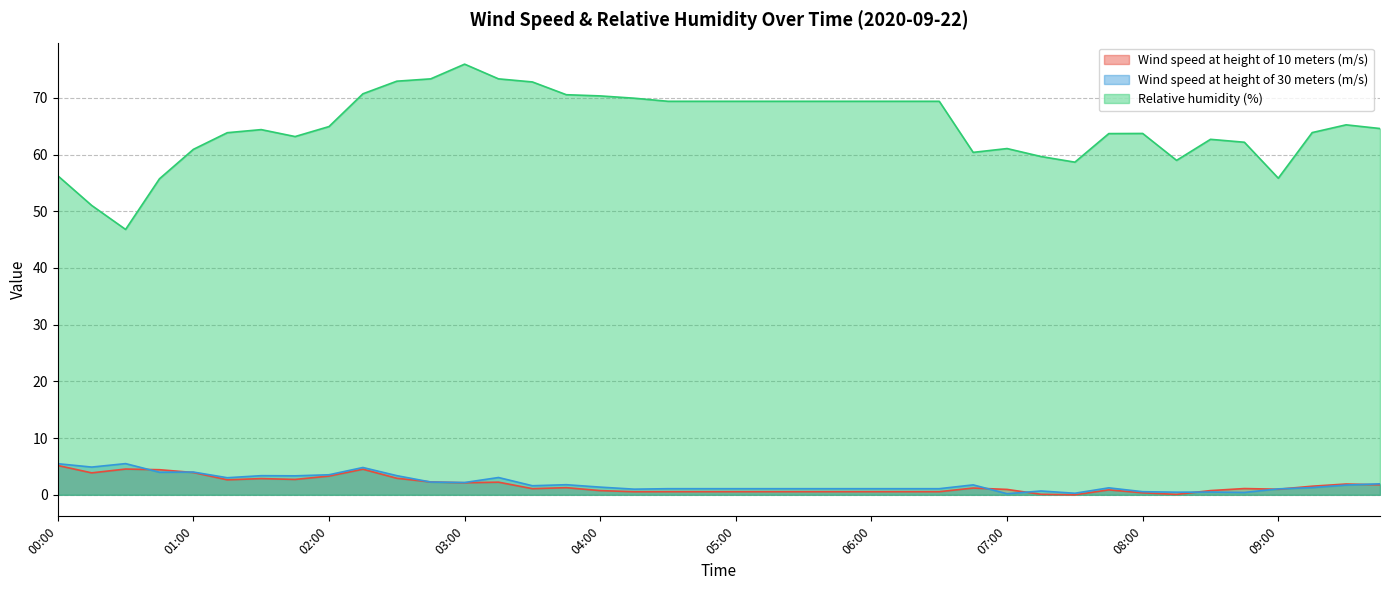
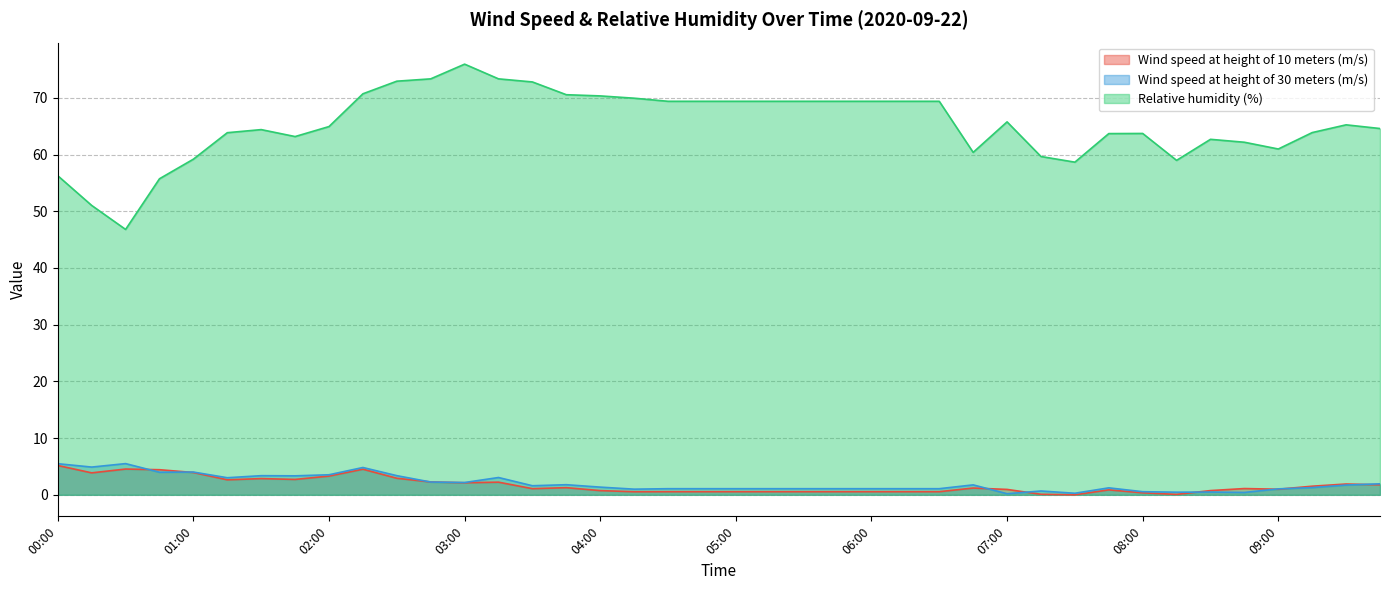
  {
    "Wind speed at height of 10 meters (m/s)": {
      "04:00": 1,
      "05:00": 1,
      "06:00": 1,
      "07:00": 1
    },
    "Wind speed at height of 30 meters (m/s)": {
      "04:00": 1,
      "05:00": 1,
      "06:00": 1,
      "07:00": 0
    },
    "Relative humidity (%)": {
      "00:00": 56,
-     "01:00": 61,
+     "01:00": 59,
      "02:00": 65,
      "03:00": 76,
      "04:00": 70,
      "05:00": 69,
      "06:00": 69,
-     "07:00": 61,
+     "07:00": 66,
      "08:00": 64,
-     "09:00": 56
+     "09:00": 61
    }
  }
